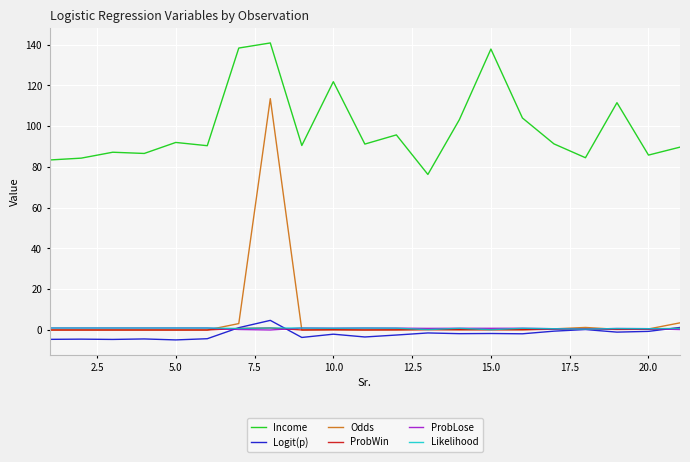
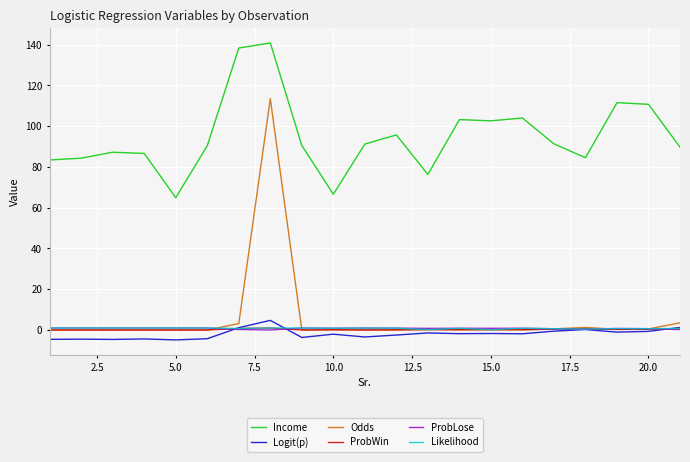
  {
    "Income": {
-     "5.0": 92,
-     "10.0": 122,
-     "15.0": 138,
-     "20.0": 86
+     "5.0": 65,
+     "10.0": 67,
+     "15.0": 103,
+     "20.0": 111
    },
    "Logit(p)": {
      "5.0": -5,
      "10.0": -2,
      "15.0": -2
    }
  }
